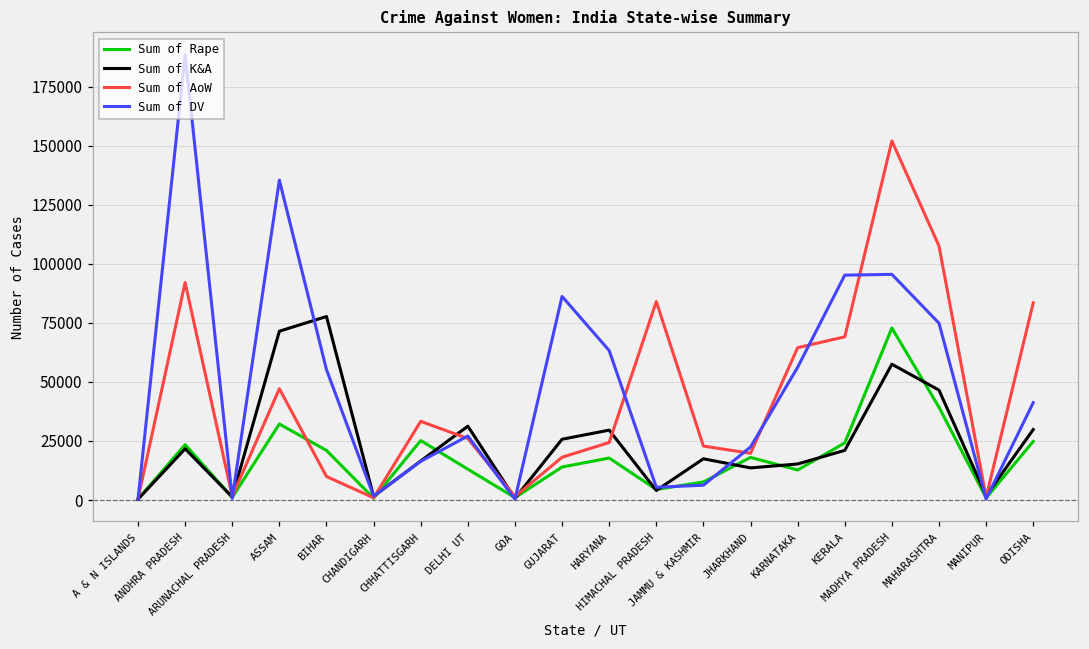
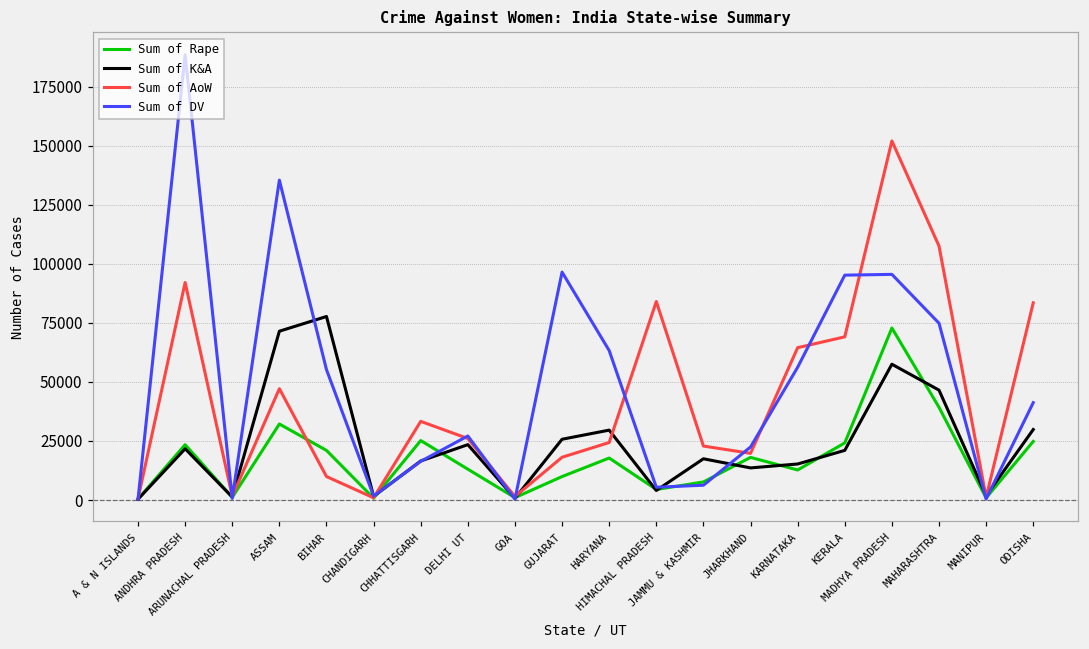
  {
    "Sum of Rape": {
      "ANDHRA PRADESH": 23000,
      "ASSAM": 32000,
      "BIHAR": 21000,
      "CHHATTISGARH": 25000,
      "DELHI UT": 13000,
-     "GUJARAT": 14000,
+     "GUJARAT": 10000,
      "HARYANA": 18000,
      "JAMMU & KASHMIR": 8000,
      "JHARKHAND": 18000,
      "KARNATAKA": 13000,
      "KERALA": 24000,
      "MADHYA PRADESH": 73000,
      "MAHARASHTRA": 39000,
      "ODISHA": 25000
    },
    "Sum of K&A": {
      "ANDHRA PRADESH": 22000,
      "ASSAM": 71000,
      "BIHAR": 78000,
-     "DELHI UT": 31000,
+     "DELHI UT": 23000,
      "GUJARAT": 26000,
      "HARYANA": 30000,
      "JAMMU & KASHMIR": 17000,
      "JHARKHAND": 14000,
      "KARNATAKA": 15000,
      "KERALA": 21000,
      "MADHYA PRADESH": 57000,
      "MAHARASHTRA": 47000,
      "ODISHA": 30000
    },
    "Sum of AoW": {
      "ANDHRA PRADESH": 92000,
      "ASSAM": 47000,
      "BIHAR": 10000,
      "CHHATTISGARH": 33000,
      "GUJARAT": 18000,
      "HARYANA": 24000,
      "HIMACHAL PRADESH": 84000,
      "JAMMU & KASHMIR": 23000,
      "JHARKHAND": 20000,
      "KARNATAKA": 64000,
      "KERALA": 69000,
      "MADHYA PRADESH": 152000,
      "MAHARASHTRA": 108000,
      "ODISHA": 83000
    },
    "Sum of DV": {
      "ASSAM": 135000,
      "BIHAR": 55000,
-     "GUJARAT": 86000,
+     "GUJARAT": 96000,
      "HARYANA": 63000,
      "JAMMU & KASHMIR": 6000,
      "JHARKHAND": 22000,
      "KARNATAKA": 56000,
      "KERALA": 95000,
      "MADHYA PRADESH": 96000,
      "MAHARASHTRA": 75000,
      "ODISHA": 41000
    }
  }
